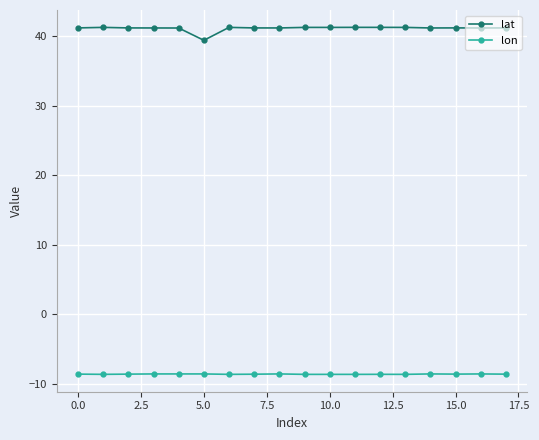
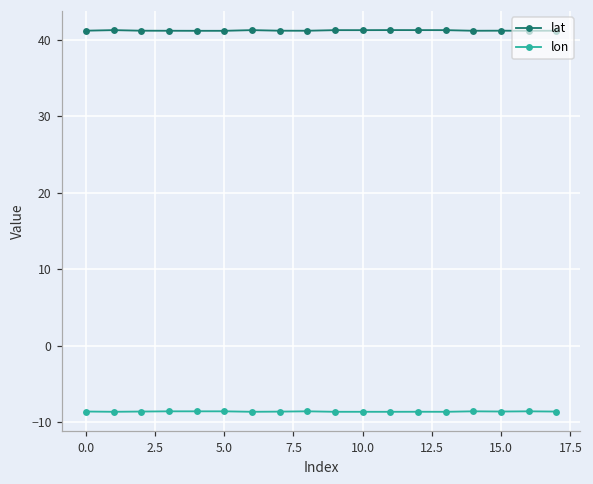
  {
    "lat": {
      "0.0": 41,
-     "5.0": 39,
+     "5.0": 41,
      "10.0": 41,
      "15.0": 41
    },
    "lon": {
      "0.0": -9,
      "5.0": -9,
      "10.0": -9,
      "15.0": -9
    }
  }
